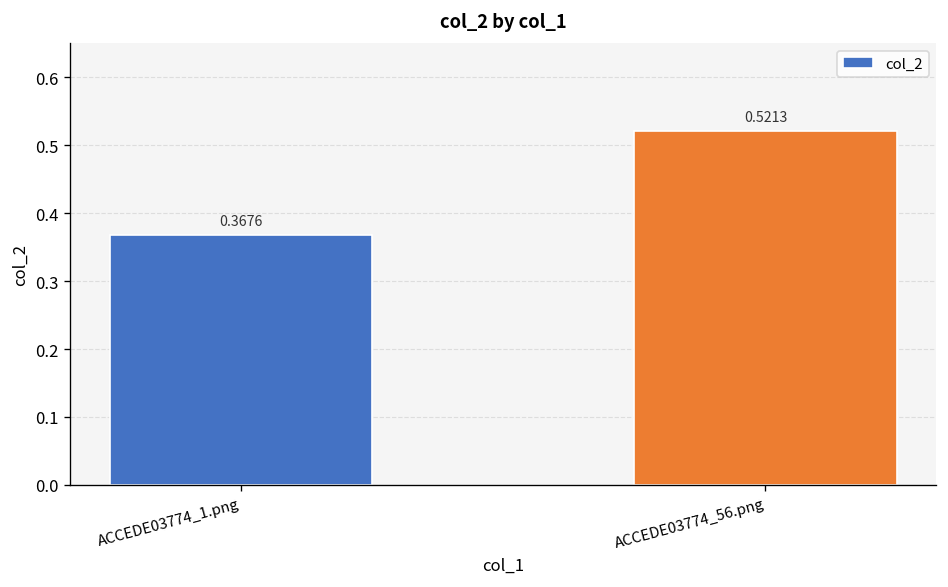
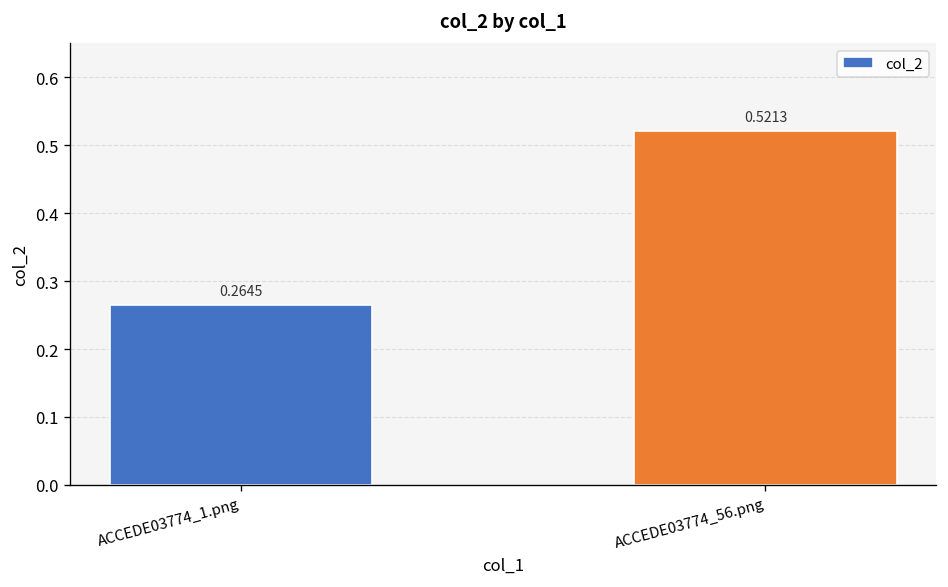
  {
-   "ACCEDE03774_1.png": 0.3676,
+   "ACCEDE03774_1.png": 0.2645,
    "ACCEDE03774_56.png": 0.5213
  }
